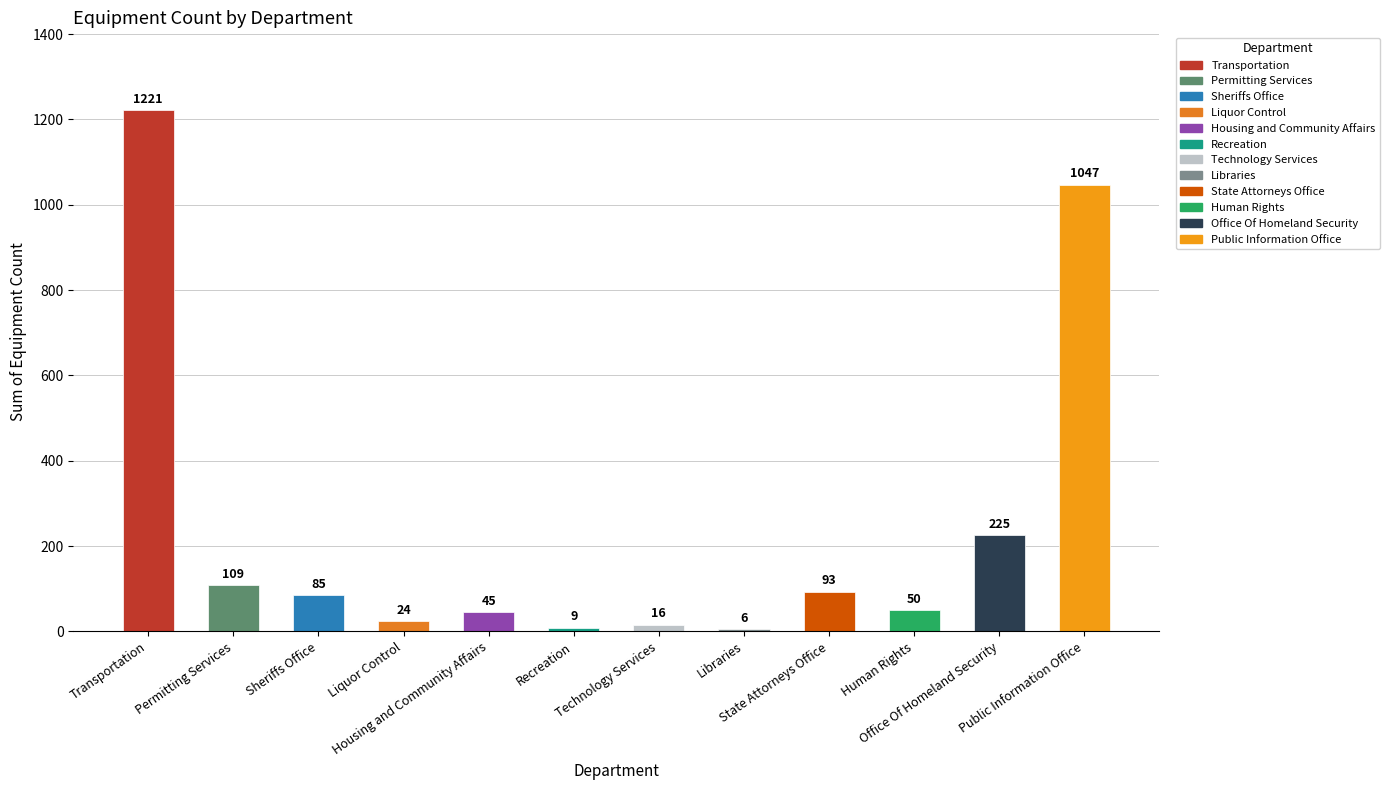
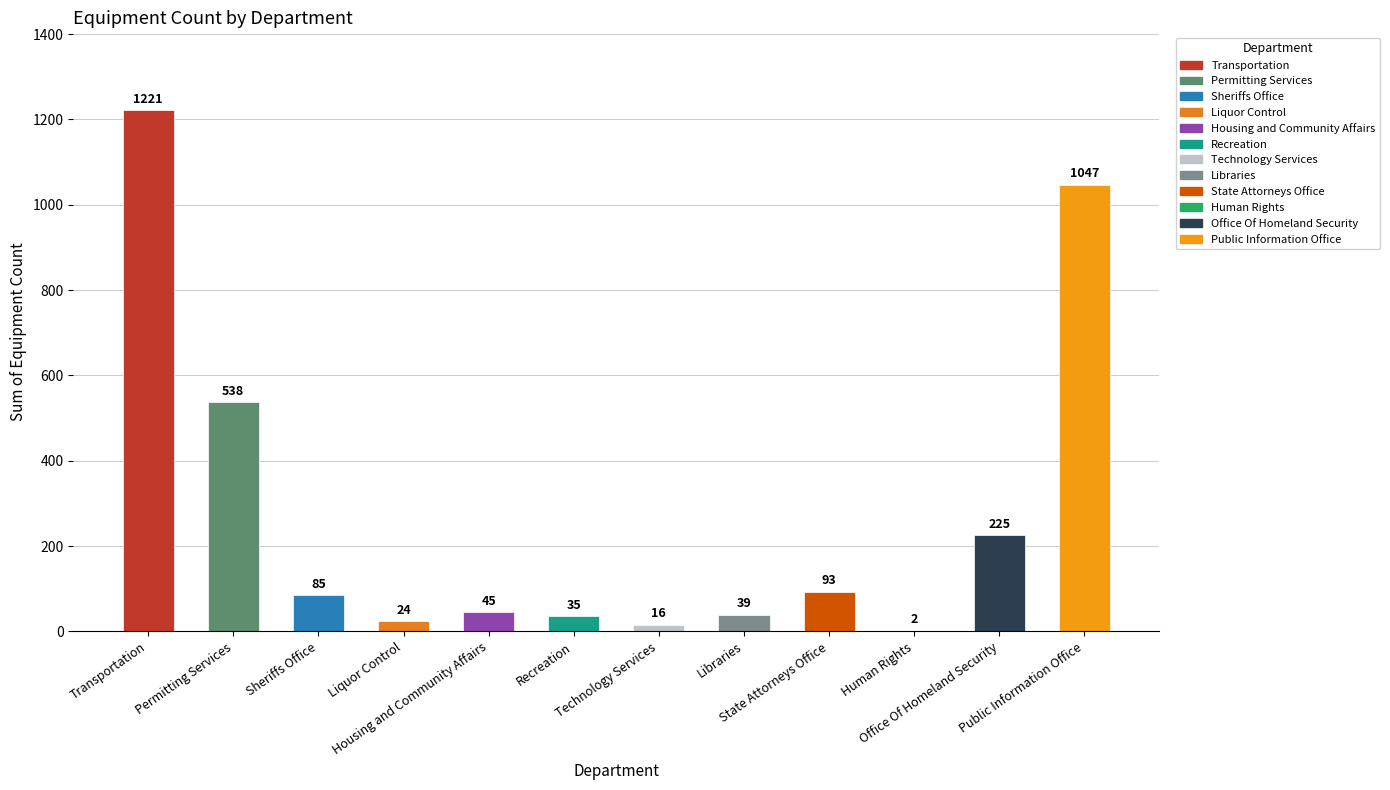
  {
    "Transportation": 1221,
-   "Permitting Services": 109,
+   "Permitting Services": 538,
    "Sheriffs Office": 85,
    "Liquor Control": 24,
    "Housing and Community Affairs": 45,
-   "Recreation": 9,
+   "Recreation": 35,
    "Technology Services": 16,
-   "Libraries": 6,
+   "Libraries": 39,
    "State Attorneys Office": 93,
-   "Human Rights": 50,
+   "Human Rights": 2,
    "Office Of Homeland Security": 225,
    "Public Information Office": 1047
  }
